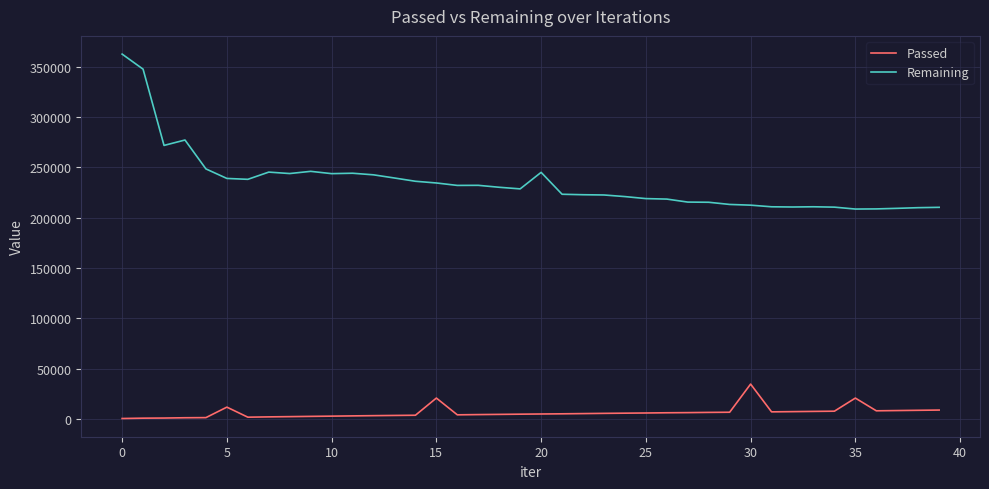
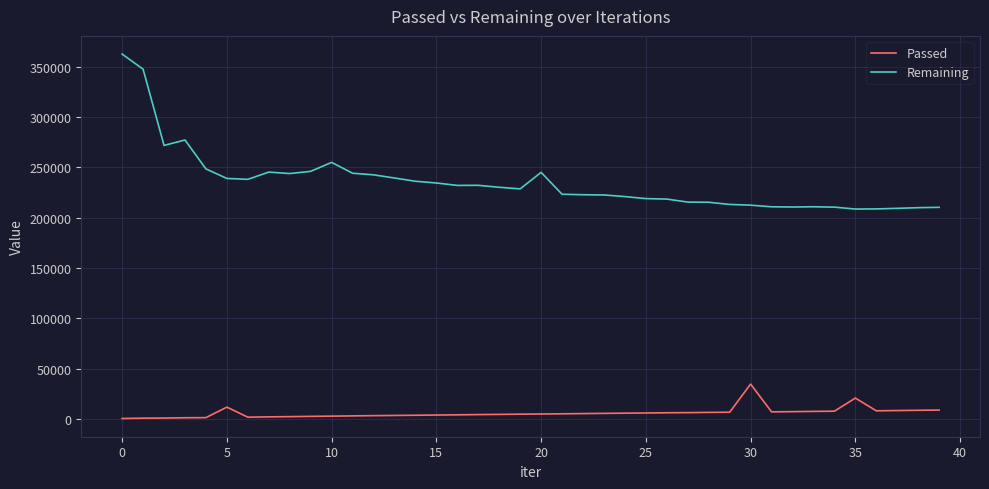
  {
    "Passed": {
      "0": 0,
      "5": 12000,
      "10": 3000,
-     "15": 21000,
+     "15": 4000,
      "20": 5000,
      "25": 6000,
      "30": 35000,
      "35": 21000
    },
    "Remaining": {
      "0": 363000,
      "5": 239000,
-     "10": 244000,
+     "10": 255000,
      "15": 235000,
      "20": 245000,
      "25": 219000,
      "30": 212000,
      "35": 209000
    }
  }
